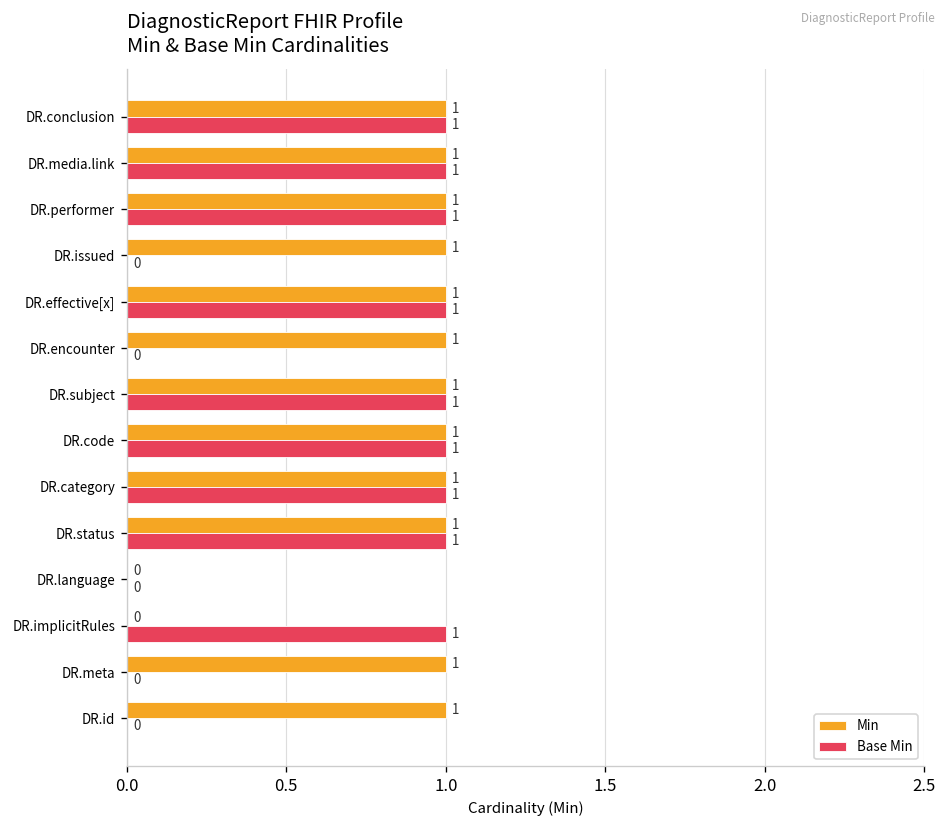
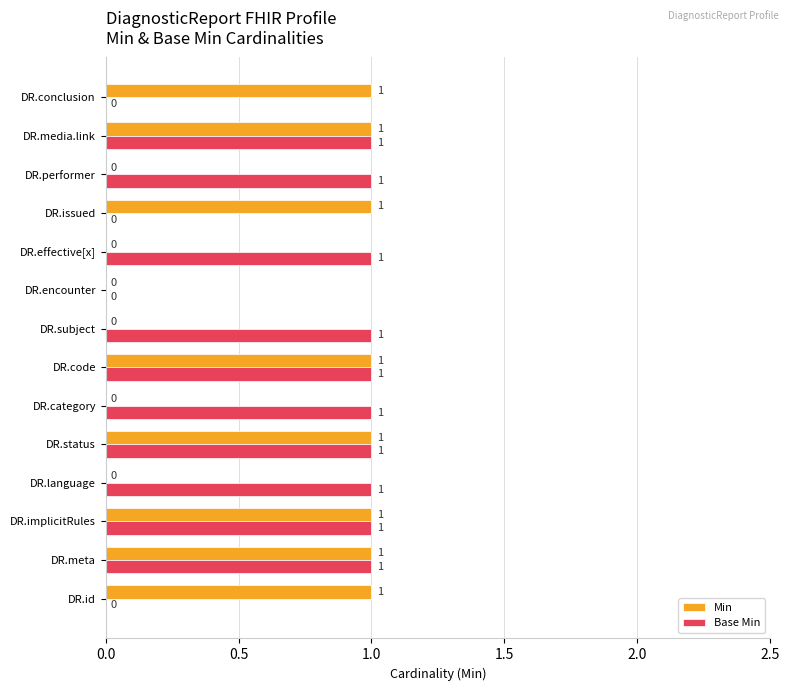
  {
    "Min": {
      "DR.conclusion": 1,
      "DR.media.link": 1,
-     "DR.performer": 1,
+     "DR.performer": 0,
      "DR.issued": 1,
-     "DR.effective[x]": 1,
-     "DR.encounter": 1,
-     "DR.subject": 1,
+     "DR.effective[x]": 0,
+     "DR.encounter": 0,
+     "DR.subject": 0,
      "DR.code": 1,
-     "DR.category": 1,
+     "DR.category": 0,
      "DR.status": 1,
      "DR.language": 0,
-     "DR.implicitRules": 0,
+     "DR.implicitRules": 1,
      "DR.meta": 1,
      "DR.id": 1
    },
    "Base Min": {
-     "DR.conclusion": 1,
+     "DR.conclusion": 0,
      "DR.media.link": 1,
      "DR.performer": 1,
      "DR.issued": 0,
      "DR.effective[x]": 1,
      "DR.encounter": 0,
      "DR.subject": 1,
      "DR.code": 1,
      "DR.category": 1,
      "DR.status": 1,
-     "DR.language": 0,
+     "DR.language": 1,
      "DR.implicitRules": 1,
-     "DR.meta": 0,
+     "DR.meta": 1,
      "DR.id": 0
    }
  }
